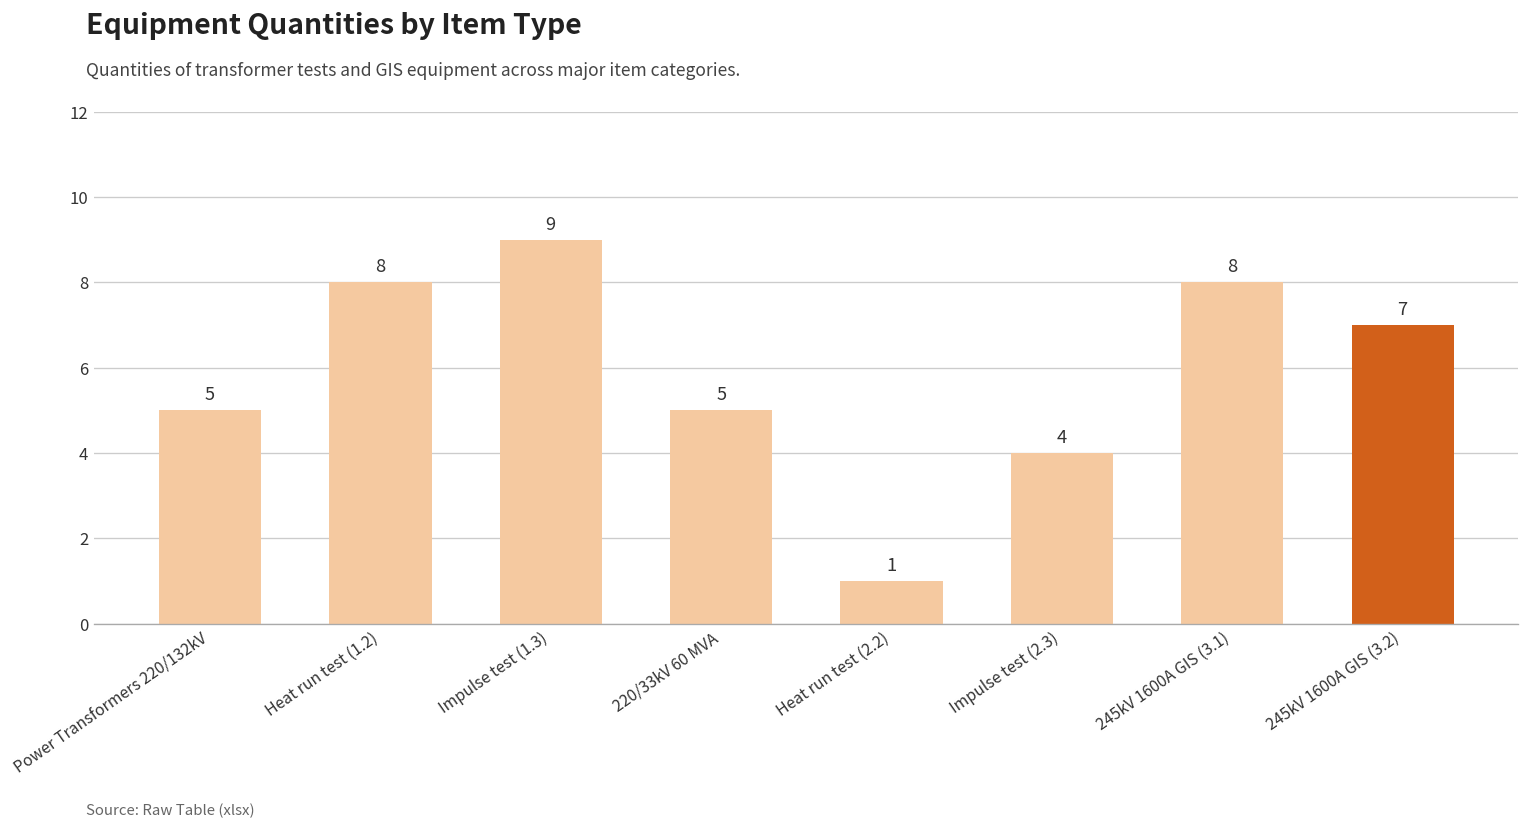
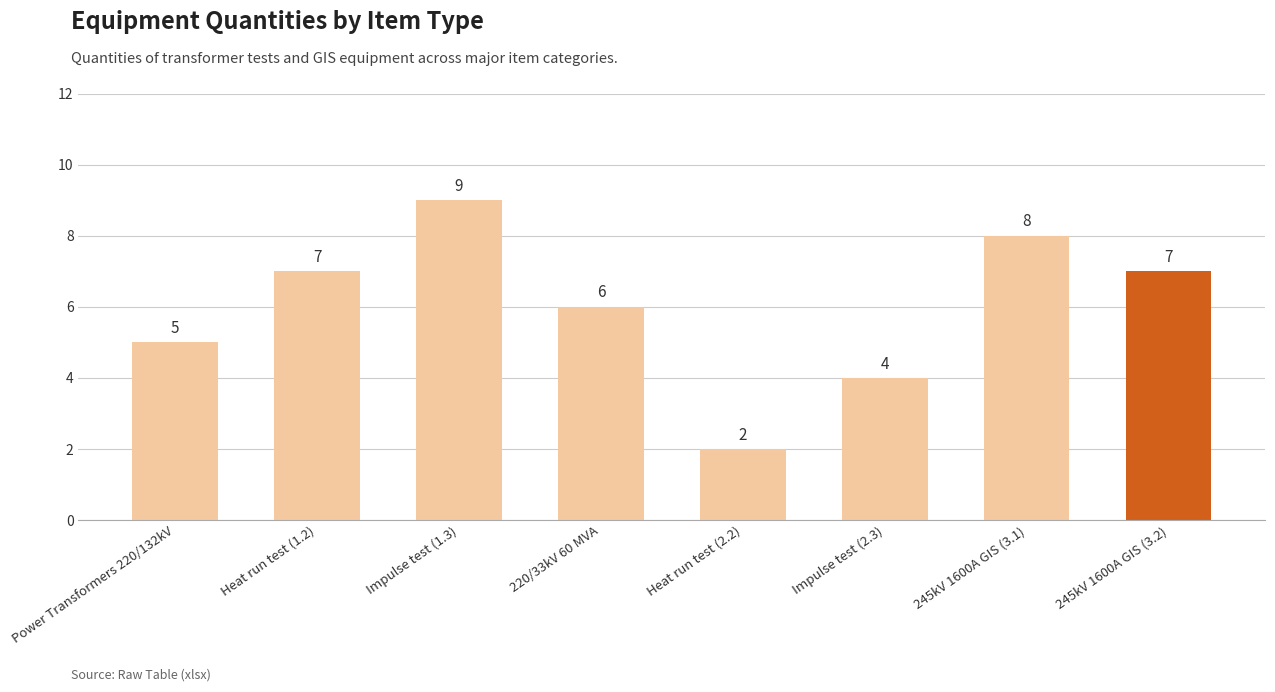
  {
    "Power Transformers 220/132kV": 5,
-   "Heat run test (1.2)": 8,
+   "Heat run test (1.2)": 7,
    "Impulse test (1.3)": 9,
-   "220/33kV 60 MVA": 5,
-   "Heat run test (2.2)": 1,
+   "220/33kV 60 MVA": 6,
+   "Heat run test (2.2)": 2,
    "Impulse test (2.3)": 4,
    "245kV 1600A GIS (3.1)": 8,
    "245kV 1600A GIS (3.2)": 7
  }
